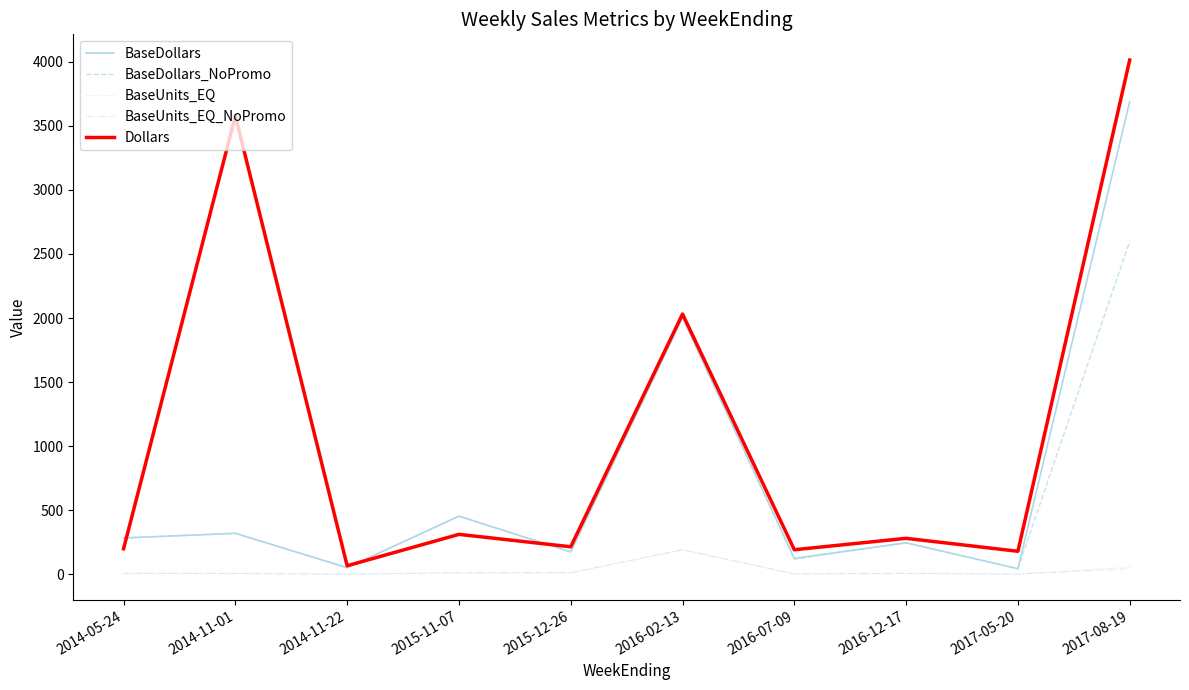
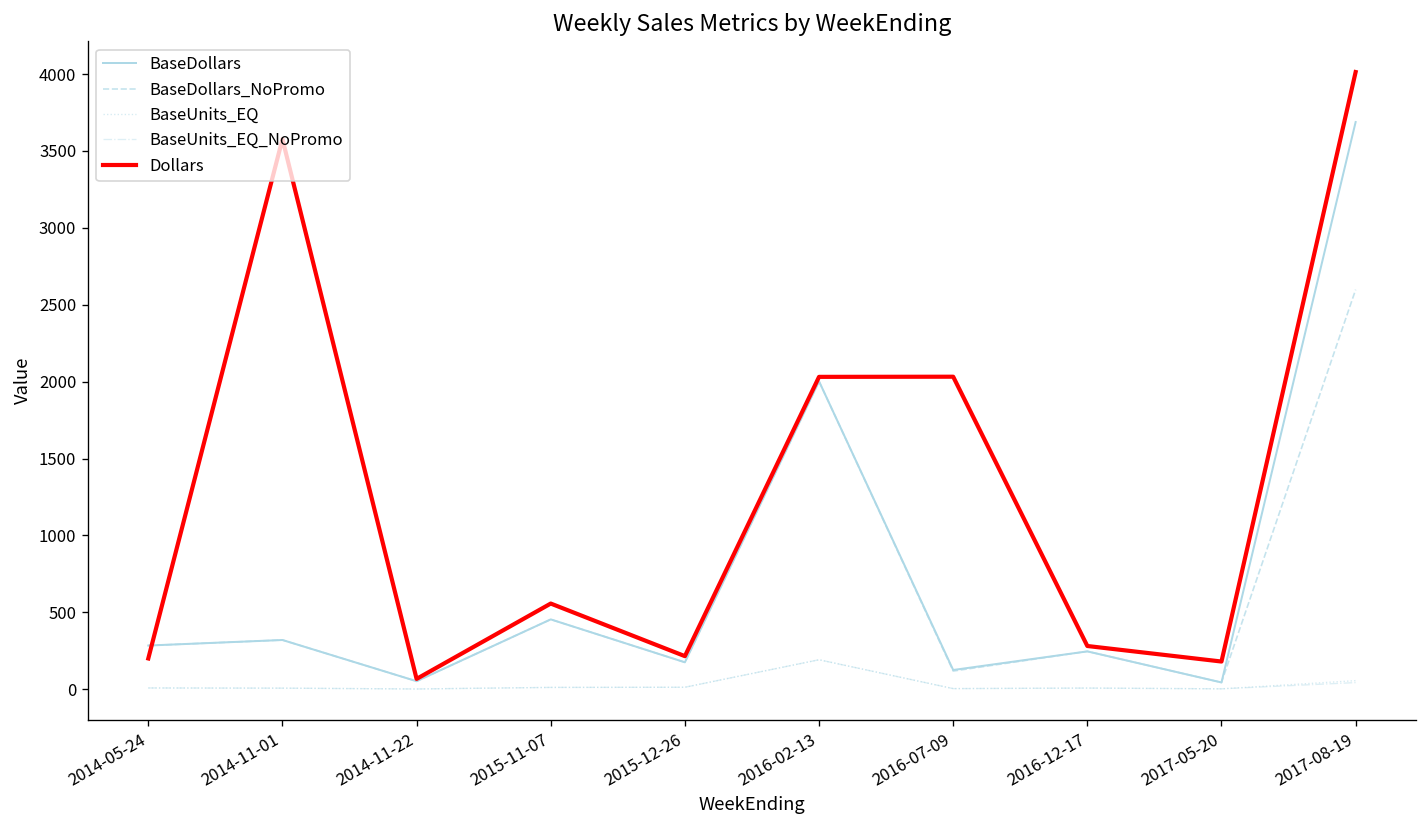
  {
    "Dollars": {
      "2014-05-24": 200,
-     "2015-11-07": 310,
+     "2015-11-07": 560,
      "2015-12-26": 220,
      "2016-02-13": 2030,
-     "2016-07-09": 190,
+     "2016-07-09": 2030,
      "2016-12-17": 280,
      "2017-05-20": 180,
      "2017-08-19": 4010
    }
  }
